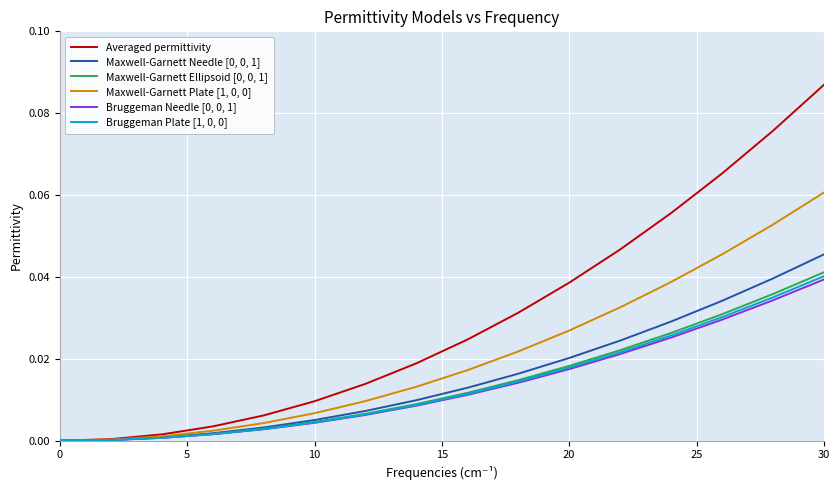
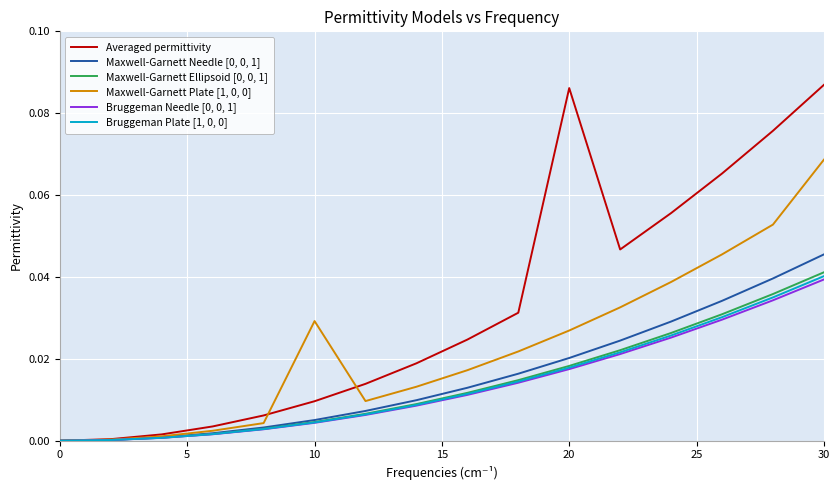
  {
    "Averaged permittivity": {
      "10": 0.010,
-     "20": 0.039,
+     "20": 0.086,
      "30": 0.087
    },
    "Maxwell-Garnett Needle [0, 0, 1]": {
      "20": 0.020,
      "30": 0.046
    },
    "Maxwell-Garnett Ellipsoid [0, 0, 1]": {
      "30": 0.041
    },
    "Maxwell-Garnett Plate [1, 0, 0]": {
-     "10": 0.007,
+     "10": 0.029,
      "20": 0.027,
-     "30": 0.061
+     "30": 0.069
    },
    "Bruggeman Needle [0, 0, 1]": {
      "30": 0.039
    },
    "Bruggeman Plate [1, 0, 0]": {
      "30": 0.040
    }
  }
